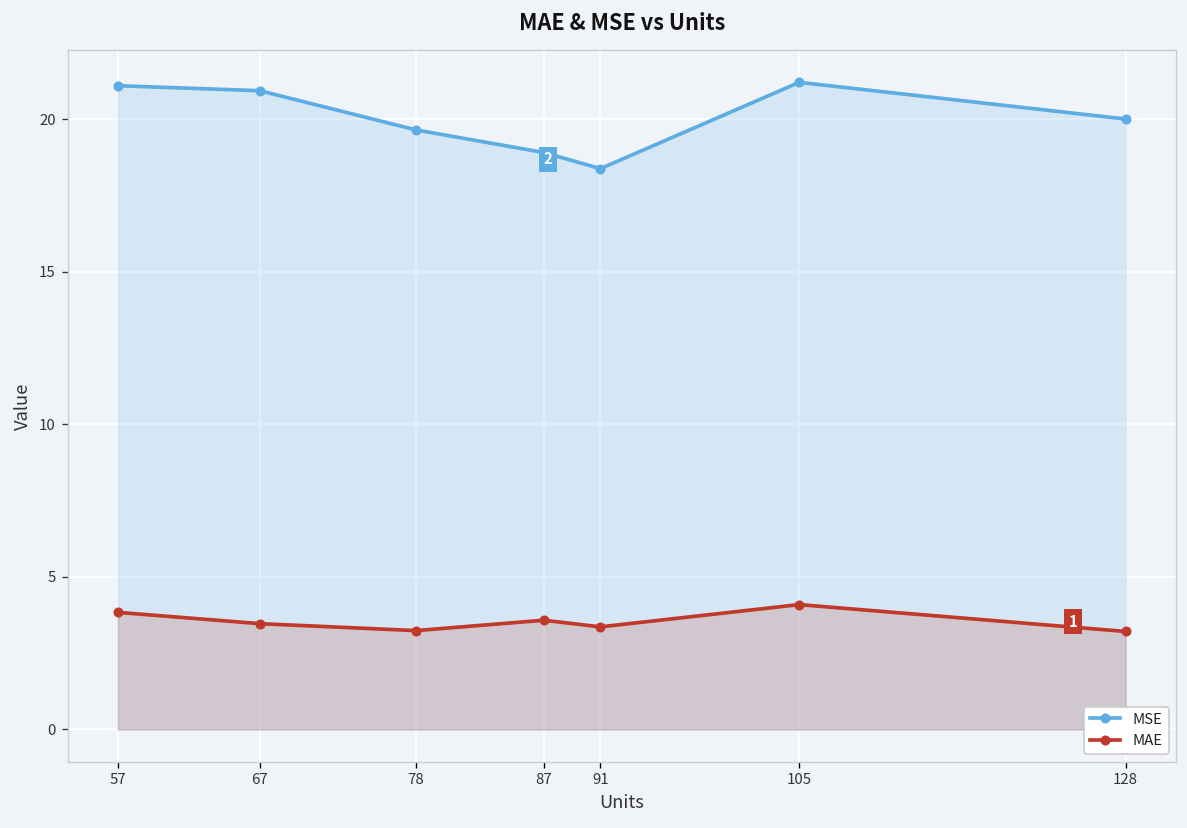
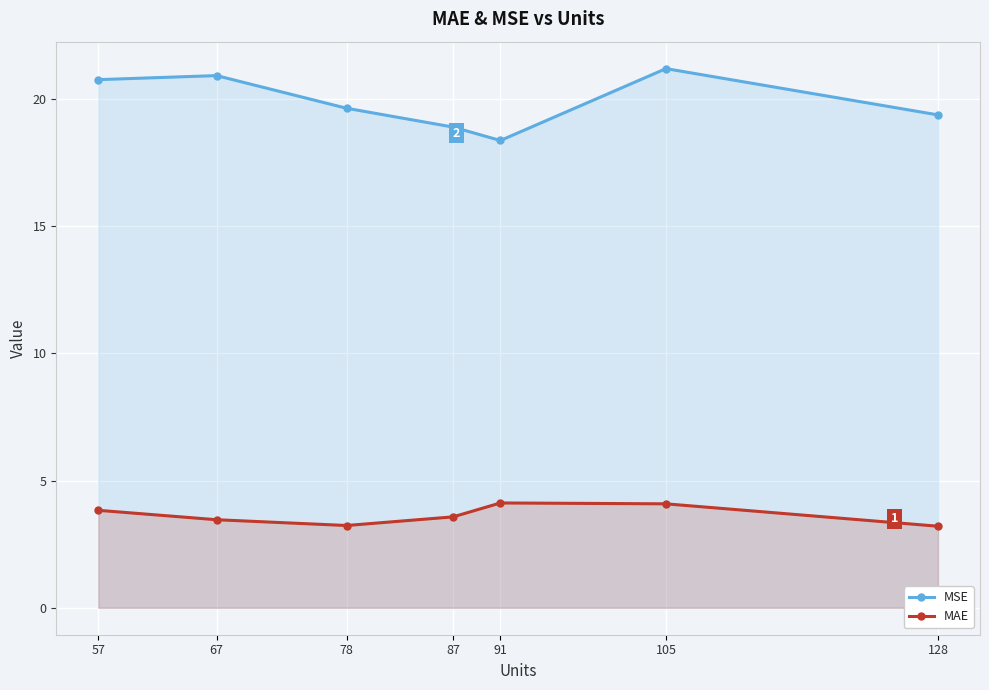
  {
    "MSE": {
-     "57": 21.1,
+     "57": 20.8,
      "67": 20.9,
      "78": 19.6,
      "91": 18.4,
      "105": 21.2,
-     "128": 20.0
+     "128": 19.4
    },
    "MAE": {
      "57": 3.8,
      "67": 3.5,
      "78": 3.2,
      "87": 3.6,
-     "91": 3.4,
+     "91": 4.1,
      "105": 4.1,
      "128": 3.2
    }
  }
